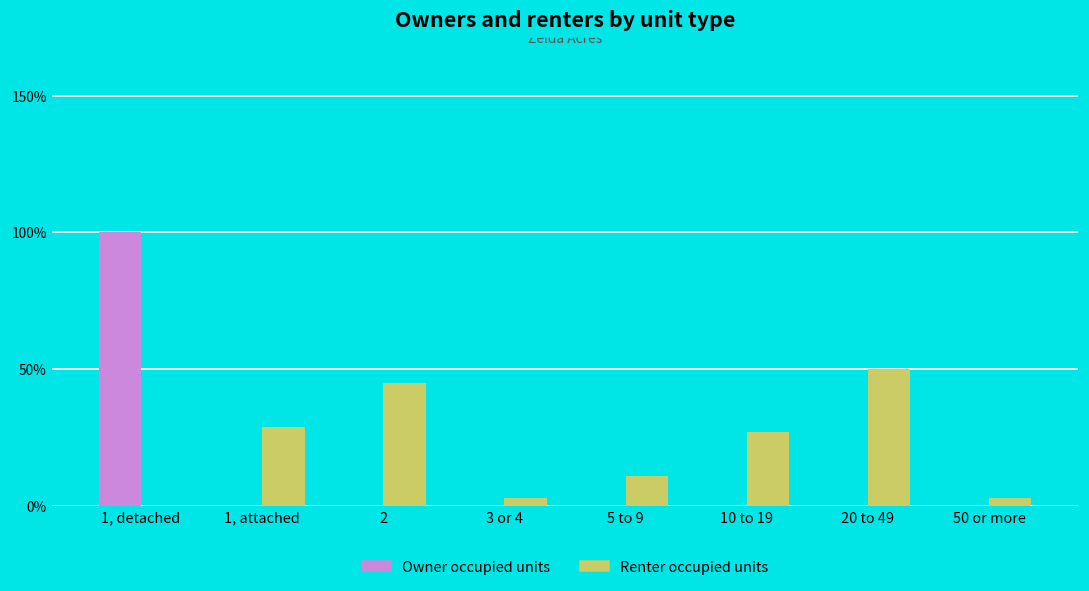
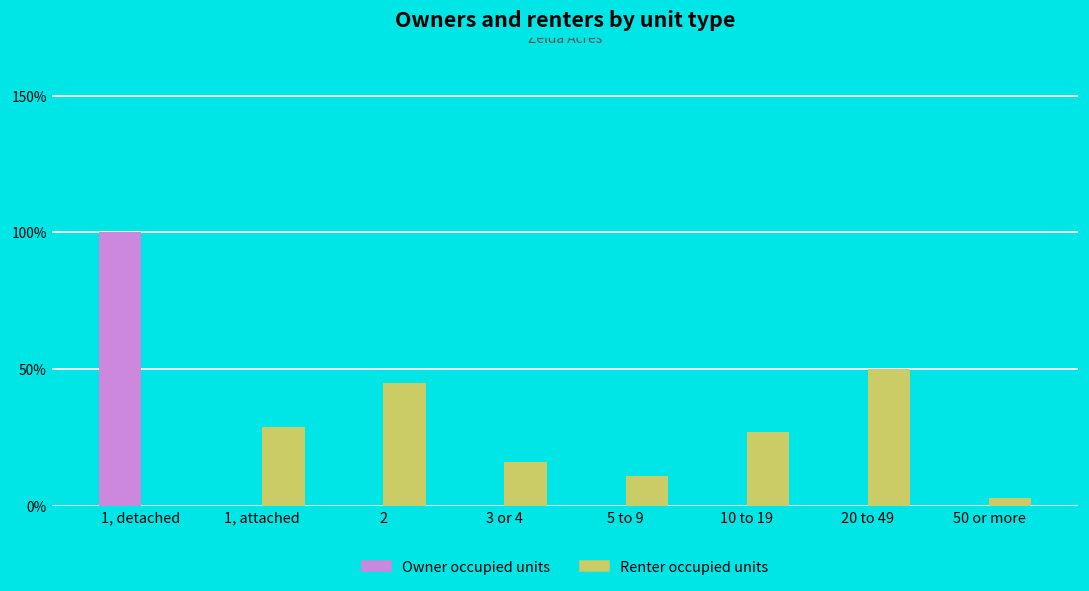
  {
    "Owner occupied units": {
      "1, detached": "100%",
      "1, attached": "0%",
      "2": "0%",
      "3 or 4": "0%",
      "5 to 9": "0%",
      "10 to 19": "0%",
      "20 to 49": "0%",
      "50 or more": "0%"
    },
    "Renter occupied units": {
      "1, detached": "0%",
      "1, attached": "29%",
      "2": "45%",
-     "3 or 4": "3%",
+     "3 or 4": "16%",
      "5 to 9": "11%",
      "10 to 19": "27%",
      "20 to 49": "50%",
      "50 or more": "3%"
    }
  }
